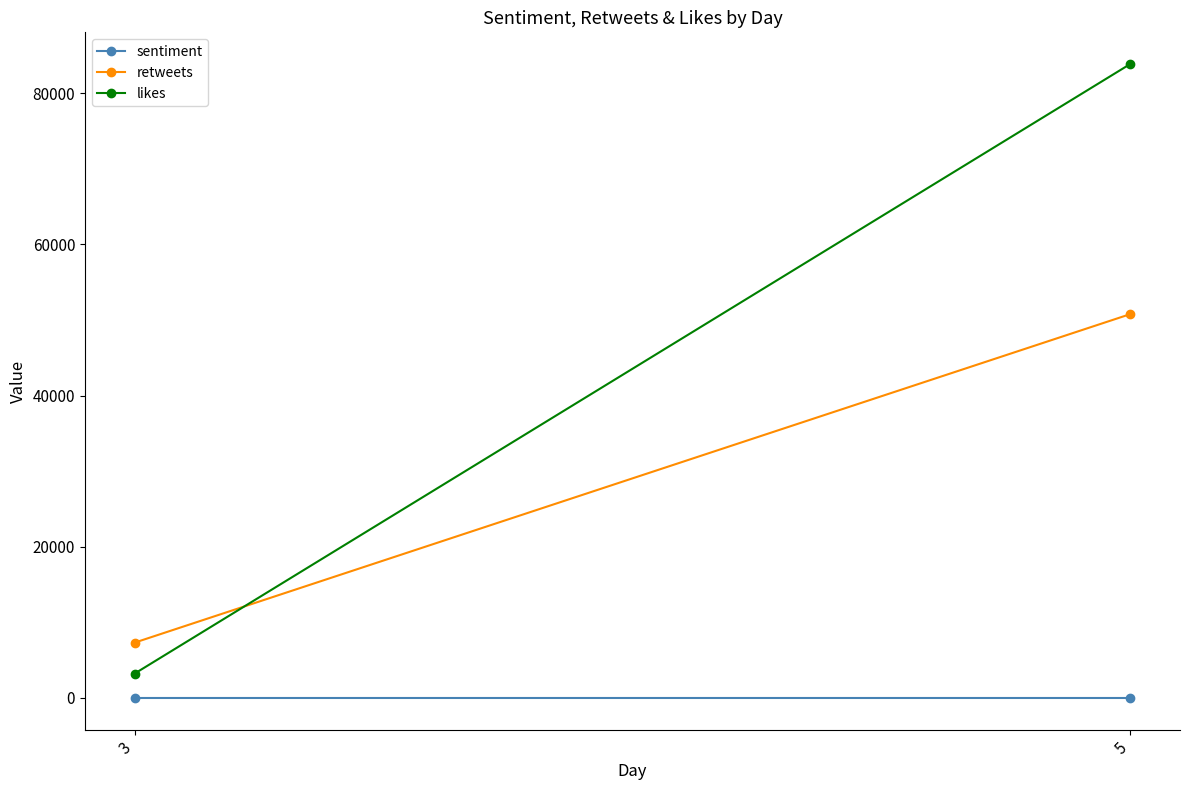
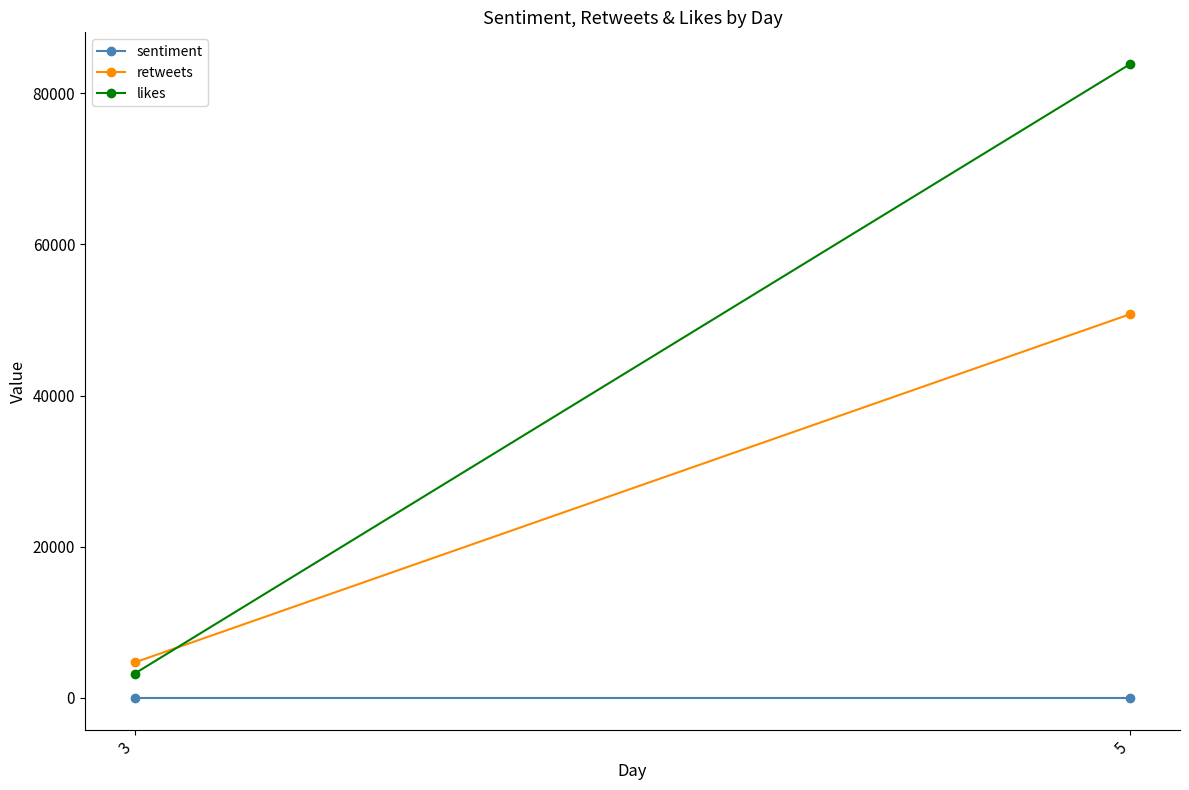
  {
    "sentiment": {
      "3": 0,
      "5": 0
    },
    "retweets": {
-     "3": 7000,
+     "3": 5000,
      "5": 51000
    },
    "likes": {
      "3": 3000,
      "5": 84000
    }
  }
